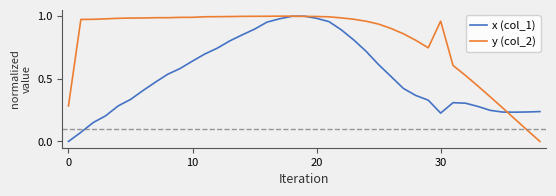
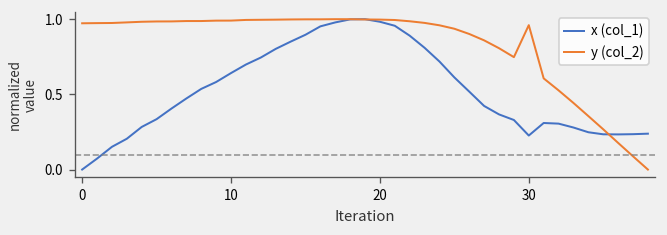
  {
    "x (col_1)": {
      "0": 0.00,
      "10": 0.64,
      "30": 0.23
    },
    "y (col_2)": {
-     "0": 0.28,
+     "0": 0.97,
      "10": 0.99,
      "30": 0.96
    }
  }
